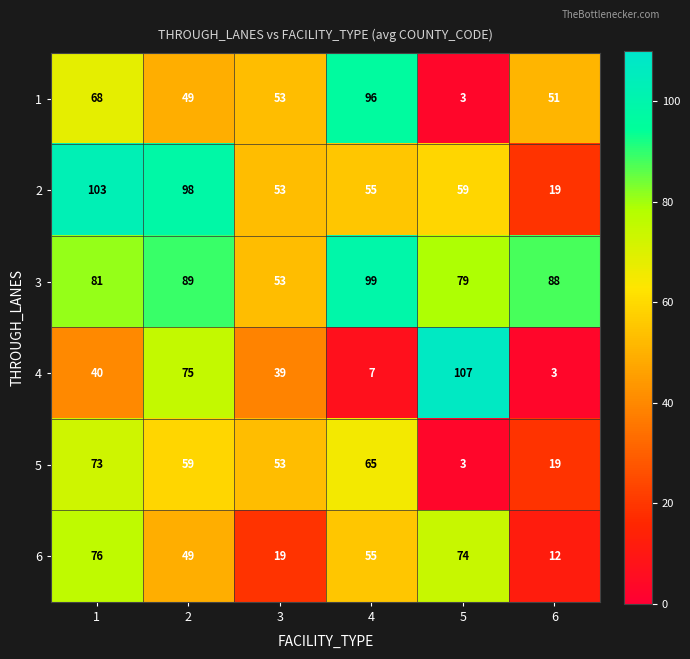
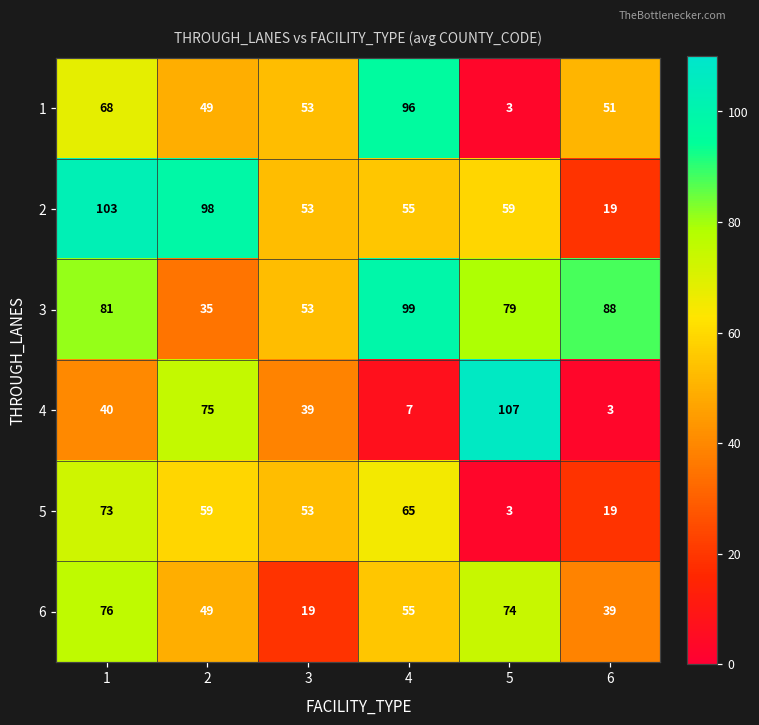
  {
    "1": {
      "1": 68,
      "2": 49,
      "3": 53,
      "4": 96,
      "5": 3,
      "6": 51
    },
    "2": {
      "1": 103,
      "2": 98,
      "3": 53,
      "4": 55,
      "5": 59,
      "6": 19
    },
    "3": {
      "1": 81,
-     "2": 89,
+     "2": 35,
      "3": 53,
      "4": 99,
      "5": 79,
      "6": 88
    },
    "4": {
      "1": 40,
      "2": 75,
      "3": 39,
      "4": 7,
      "5": 107,
      "6": 3
    },
    "5": {
      "1": 73,
      "2": 59,
      "3": 53,
      "4": 65,
      "5": 3,
      "6": 19
    },
    "6": {
      "1": 76,
      "2": 49,
      "3": 19,
      "4": 55,
      "5": 74,
-     "6": 12
+     "6": 39
    }
  }
